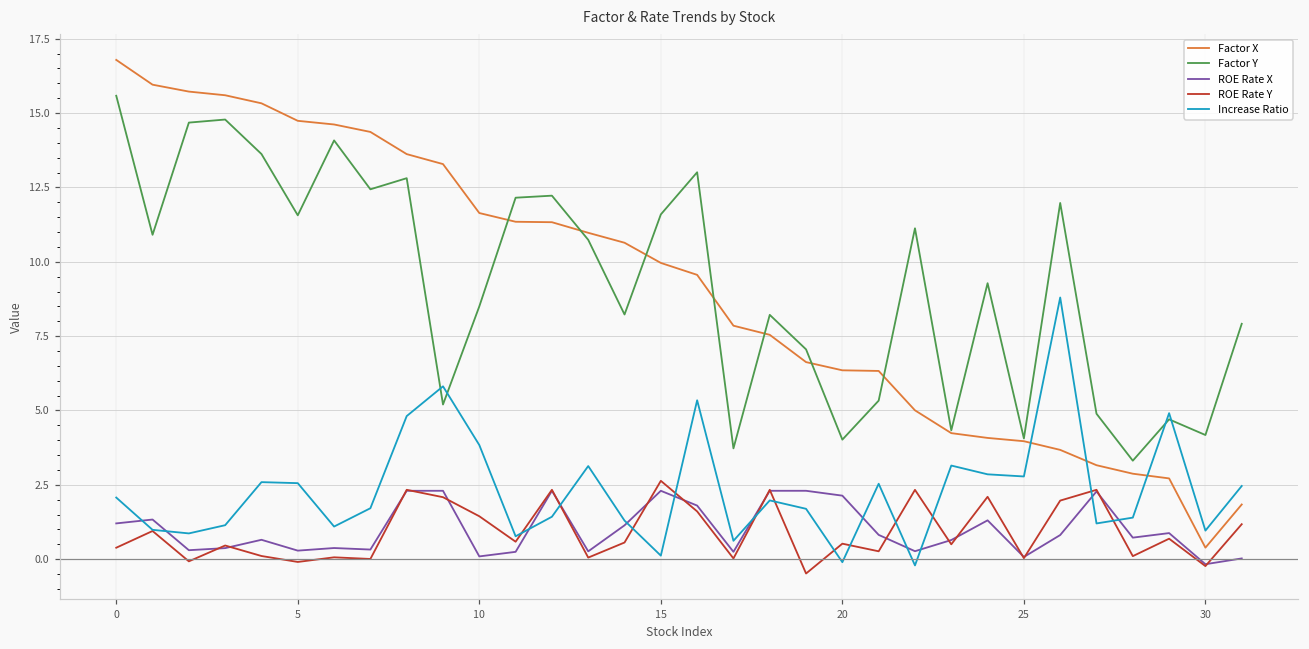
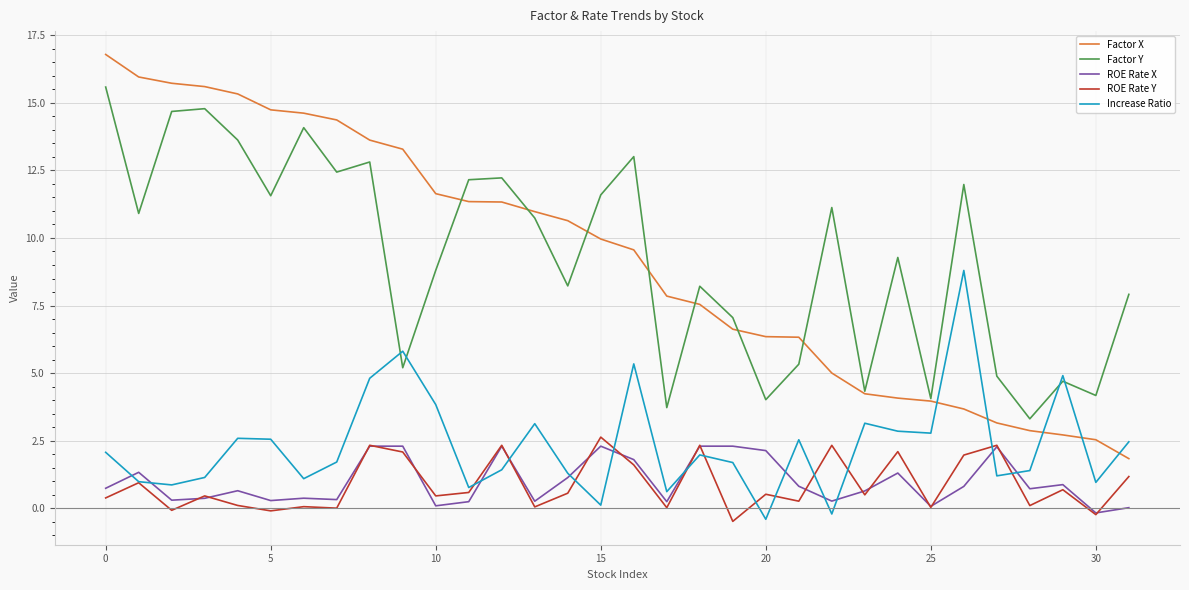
  {
    "Factor X": {
      "0": 16.8,
      "5": 14.7,
      "10": 11.6,
      "15": 10.0,
      "20": 6.4,
-     "30": 0.4
+     "30": 2.5
    },
    "Factor Y": {
      "0": 15.6,
      "5": 11.6,
-     "10": 8.5,
+     "10": 8.8,
      "15": 11.6,
      "20": 4.0,
      "30": 4.2
    },
    "ROE Rate X": {
-     "0": 1.2,
+     "0": 0.7,
      "5": 0.3,
      "10": 0.1,
      "15": 2.3,
      "20": 2.1
    },
    "ROE Rate Y": {
      "0": 0.4,
      "5": -0.1,
-     "10": 1.4,
+     "10": 0.5,
      "15": 2.6,
      "20": 0.5
    },
    "Increase Ratio": {
      "0": 2.1,
      "5": 2.6,
      "10": 3.8,
      "15": 0.1,
-     "20": -0.1,
+     "20": -0.4,
      "25": 2.8,
      "30": 1.0
    }
  }
